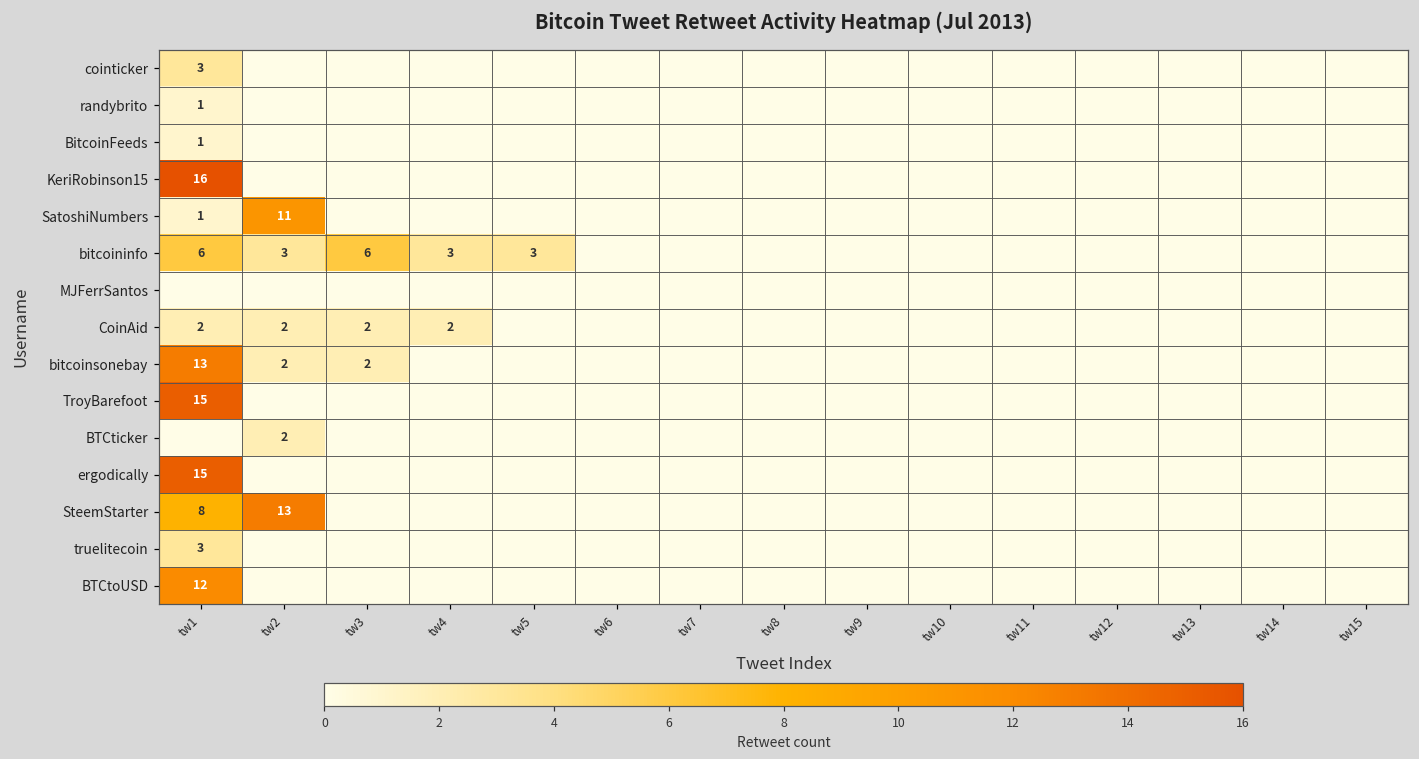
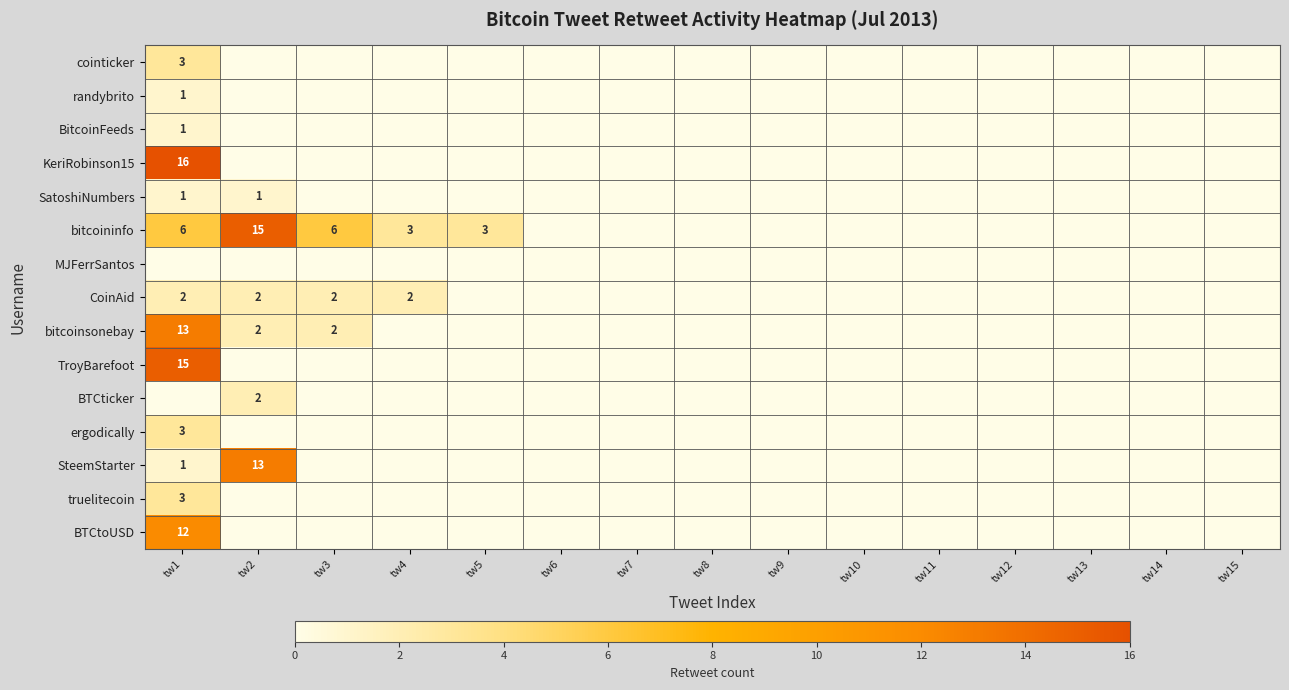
  {
    "cointicker": {
      "tw1": 3
    },
    "randybrito": {
      "tw1": 1
    },
    "BitcoinFeeds": {
      "tw1": 1
    },
    "KeriRobinson15": {
      "tw1": 16
    },
    "SatoshiNumbers": {
      "tw1": 1,
-     "tw2": 11
+     "tw2": 1
    },
    "bitcoininfo": {
      "tw1": 6,
-     "tw2": 3,
+     "tw2": 15,
      "tw3": 6,
      "tw4": 3,
      "tw5": 3
    },
    "CoinAid": {
      "tw1": 2,
      "tw2": 2,
      "tw3": 2,
      "tw4": 2
    },
    "bitcoinsonebay": {
      "tw1": 13,
      "tw2": 2,
      "tw3": 2
    },
    "TroyBarefoot": {
      "tw1": 15
    },
    "BTCticker": {
      "tw2": 2
    },
    "ergodically": {
-     "tw1": 15
+     "tw1": 3
    },
    "SteemStarter": {
-     "tw1": 8,
+     "tw1": 1,
      "tw2": 13
    },
    "truelitecoin": {
      "tw1": 3
    },
    "BTCtoUSD": {
      "tw1": 12
    }
  }
